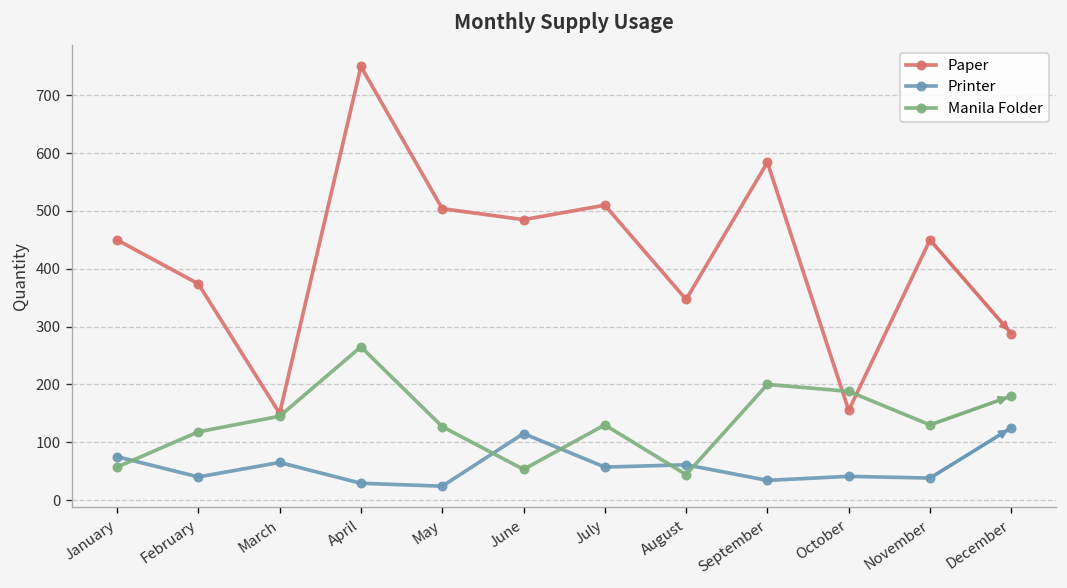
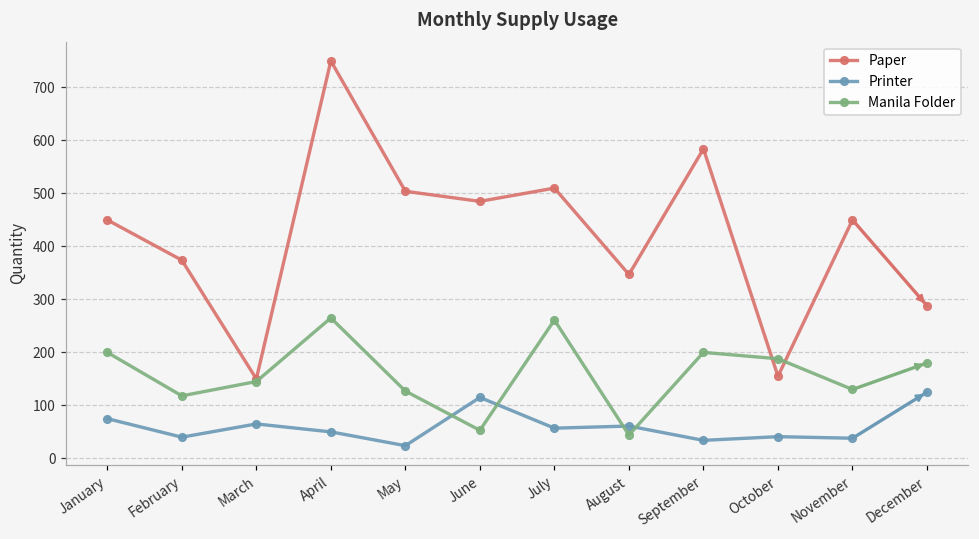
  {
    "Paper": {
      "January": 450,
      "February": 370,
      "April": 750,
      "May": 500,
      "June": 490,
      "July": 510,
      "August": 350,
      "September": 580,
      "October": 160,
      "November": 450,
      "December": 290
    },
    "Printer": {
      "January": 80,
      "February": 40,
      "March": 70,
-     "April": 30,
+     "April": 50,
      "May": 20,
      "June": 120,
      "July": 60,
      "August": 60,
      "September": 30,
      "October": 40,
      "November": 40,
      "December": 130
    },
    "Manila Folder": {
-     "January": 60,
+     "January": 200,
      "February": 120,
      "April": 270,
      "May": 130,
      "June": 50,
-     "July": 130,
+     "July": 260,
      "August": 40,
      "September": 200,
      "October": 190,
      "November": 130,
      "December": 180
    }
  }
